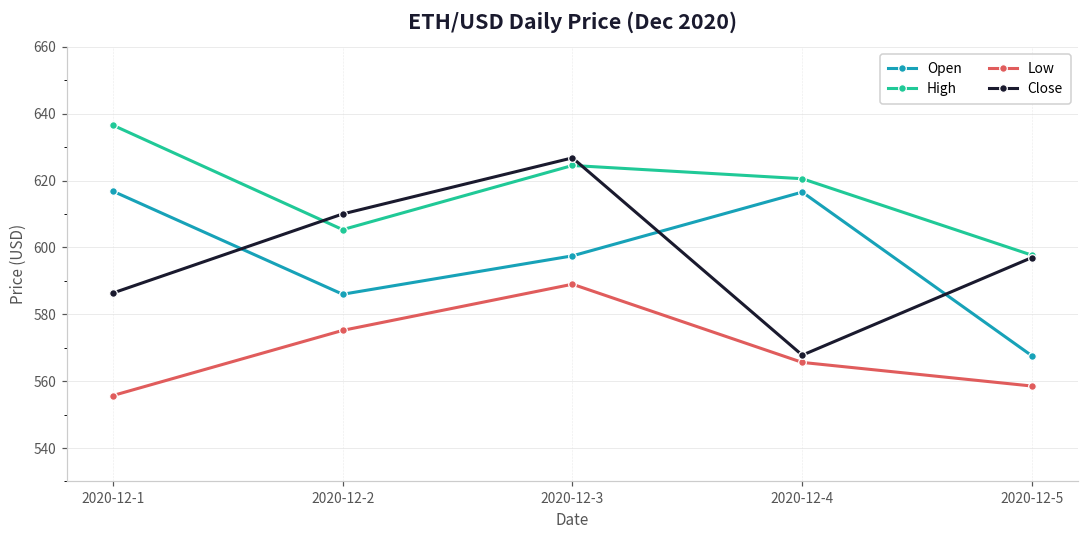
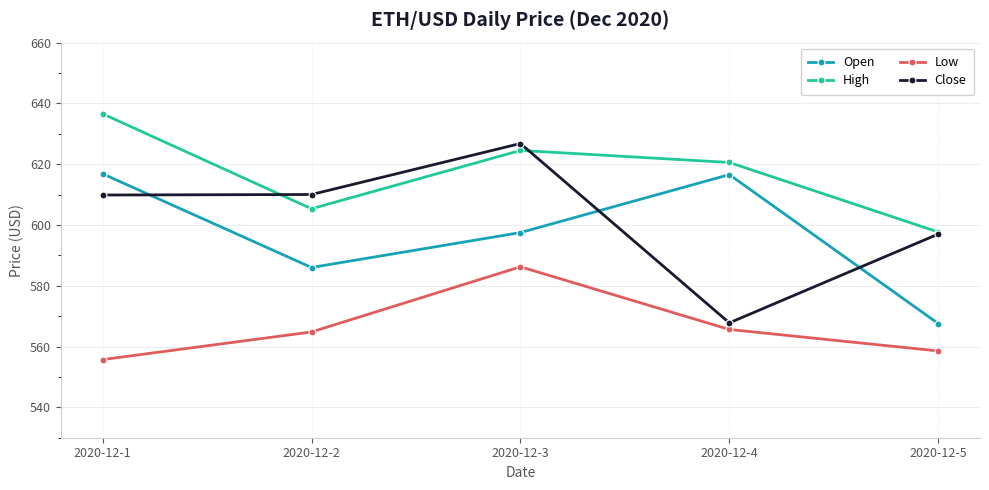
  {
    "Low": {
      "2020-12-1": 556,
-     "2020-12-2": 575,
-     "2020-12-3": 589,
+     "2020-12-2": 565,
+     "2020-12-3": 586,
      "2020-12-4": 566,
      "2020-12-5": 559
    },
    "Close": {
-     "2020-12-1": 586,
+     "2020-12-1": 610,
      "2020-12-2": 610,
      "2020-12-3": 627,
      "2020-12-4": 568
    }
  }
